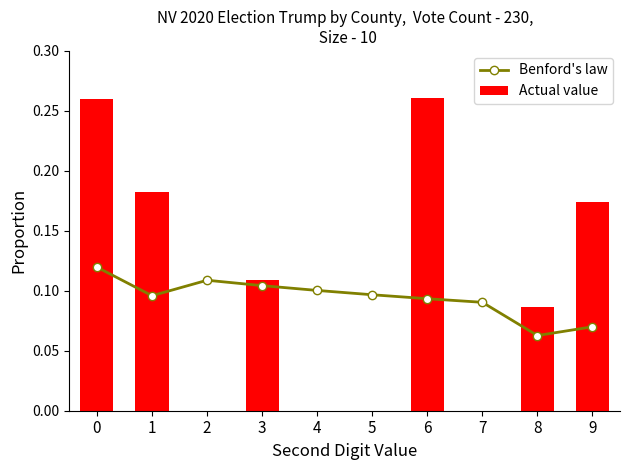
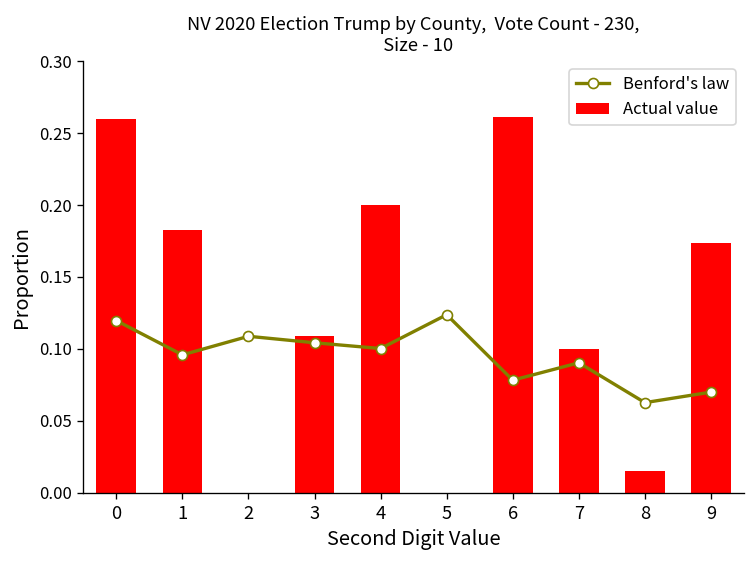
  {
    "Benford's law": {
      "0": 0.120,
      "1": 0.096,
      "2": 0.109,
      "3": 0.104,
      "4": 0.100,
-     "5": 0.097,
-     "6": 0.093,
+     "5": 0.124,
+     "6": 0.078,
      "7": 0.090,
      "8": 0.063,
      "9": 0.070
    },
    "Actual value": {
      "0": 0.260,
      "1": 0.182,
      "2": 0.000,
      "3": 0.109,
-     "4": 0.0,
+     "4": 0.2,
      "5": 0.000,
      "6": 0.261,
-     "7": 0.0,
-     "8": 0.087,
+     "7": 0.1,
+     "8": 0.015,
      "9": 0.174
    }
  }
